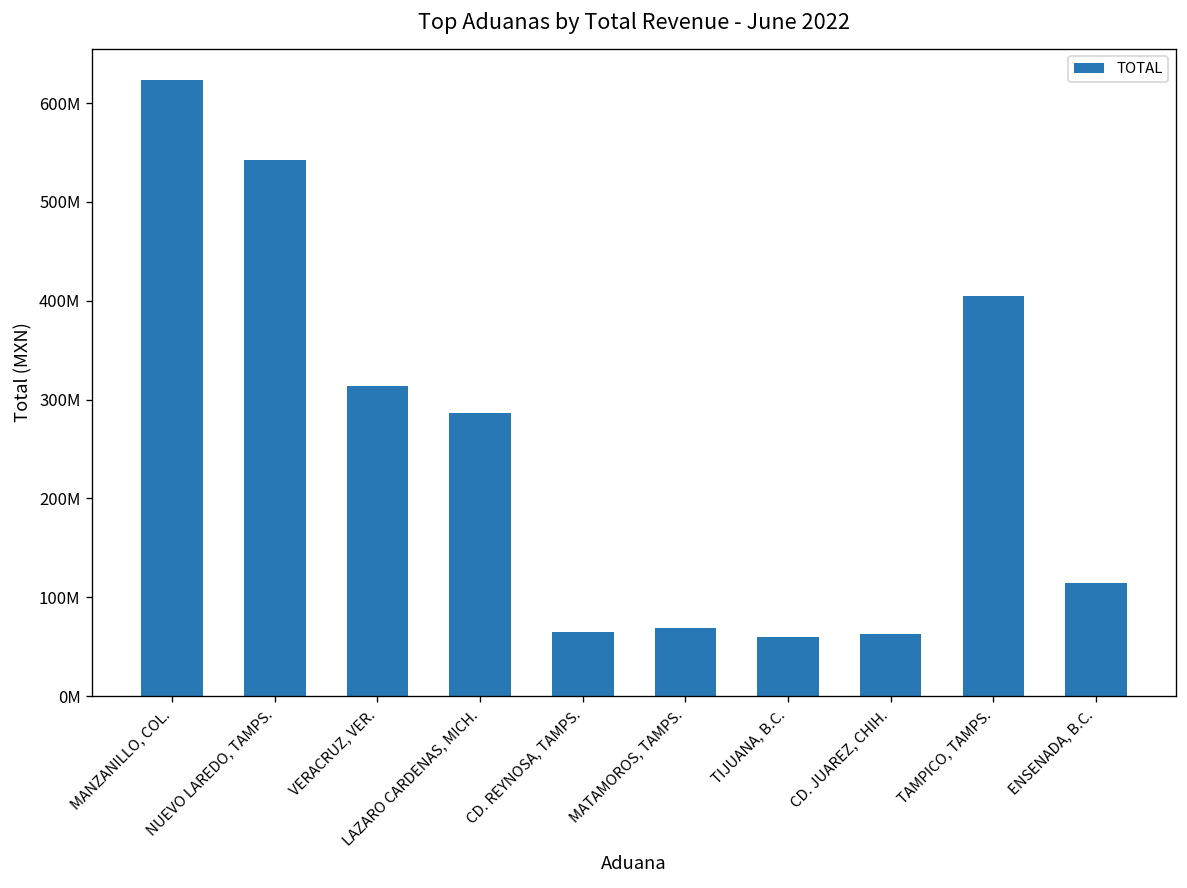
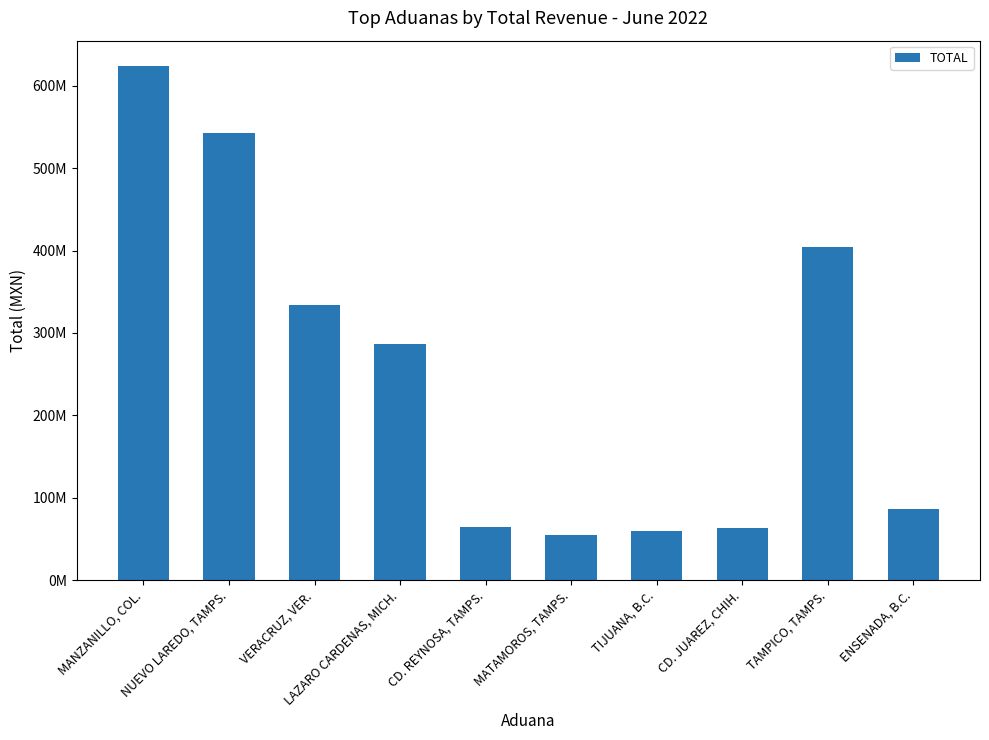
  {
    "MANZANILLO, COL.": 620000000,
    "NUEVO LAREDO, TAMPS.": 540000000,
-   "VERACRUZ, VER.": 310000000,
+   "VERACRUZ, VER.": 330000000,
    "LAZARO CARDENAS, MICH.": 290000000,
    "CD. REYNOSA, TAMPS.": 60000000,
-   "MATAMOROS, TAMPS.": 70000000,
+   "MATAMOROS, TAMPS.": 60000000,
    "TIJUANA, B.C.": 60000000,
    "CD. JUAREZ, CHIH.": 60000000,
    "TAMPICO, TAMPS.": 400000000,
-   "ENSENADA, B.C.": 110000000
+   "ENSENADA, B.C.": 90000000
  }
